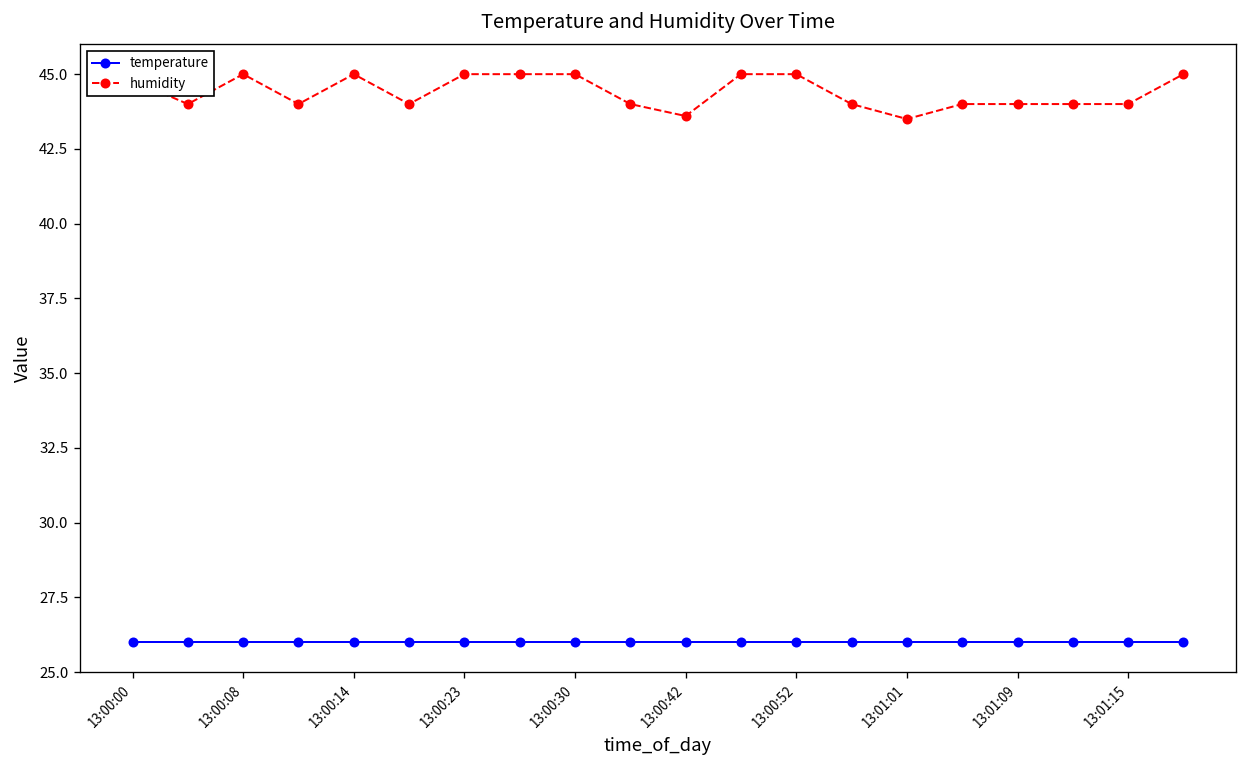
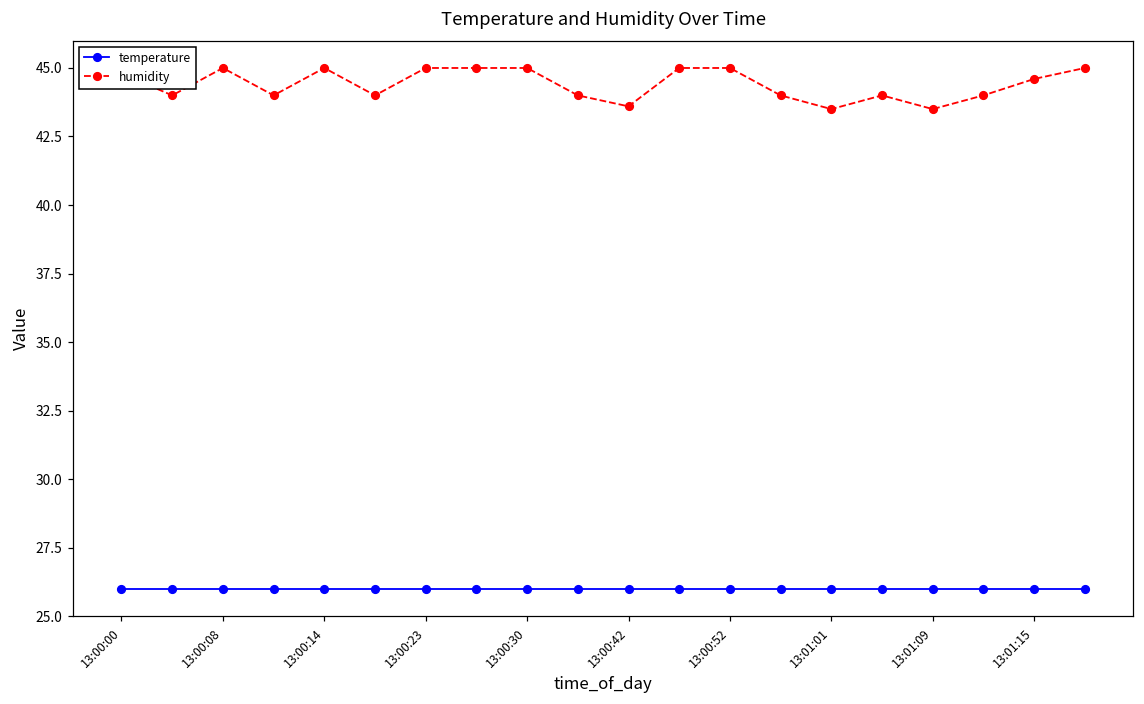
  {
    "temperature": {
      "13:00:00": 26.0,
      "13:00:08": 26.0,
      "13:00:14": 26.0,
      "13:00:23": 26.0,
      "13:00:30": 26.0,
      "13:00:42": 26.0,
      "13:00:52": 26.0,
      "13:01:01": 26.0,
      "13:01:09": 26.0,
      "13:01:15": 26.0
    },
    "humidity": {
      "13:00:08": 45.0,
      "13:00:14": 45.0,
      "13:00:23": 45.0,
      "13:00:30": 45.0,
      "13:00:42": 43.6,
      "13:00:52": 45.0,
      "13:01:01": 43.5,
-     "13:01:09": 44.0,
-     "13:01:15": 44.0
+     "13:01:09": 43.5,
+     "13:01:15": 44.6
    }
  }
